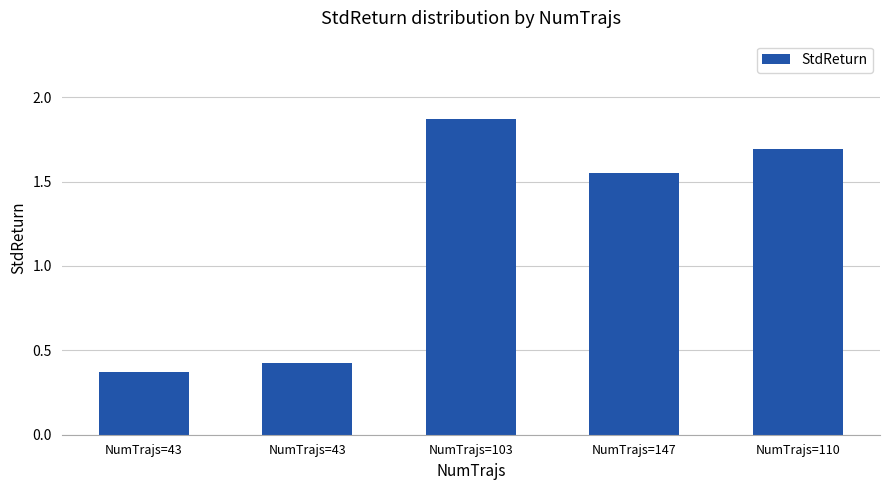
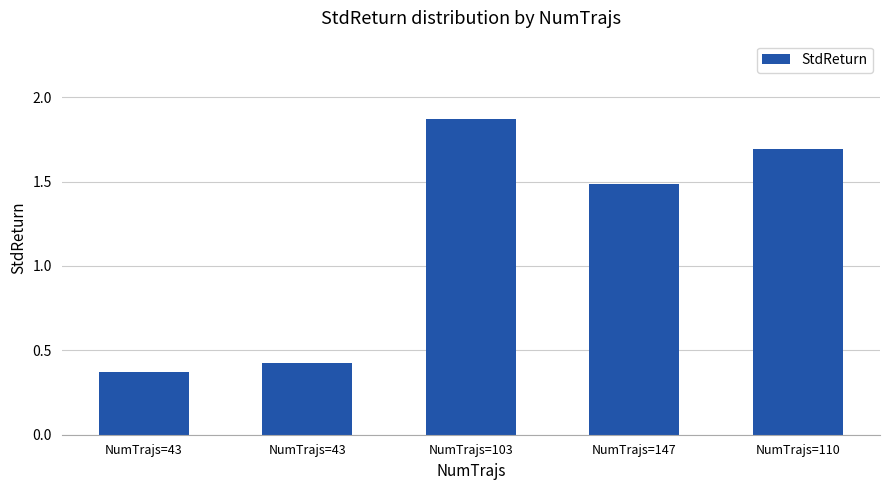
  {
    "NumTrajs=103": 1.87,
-   "NumTrajs=147": 1.55,
+   "NumTrajs=147": 1.48,
    "NumTrajs=110": 1.69
  }
